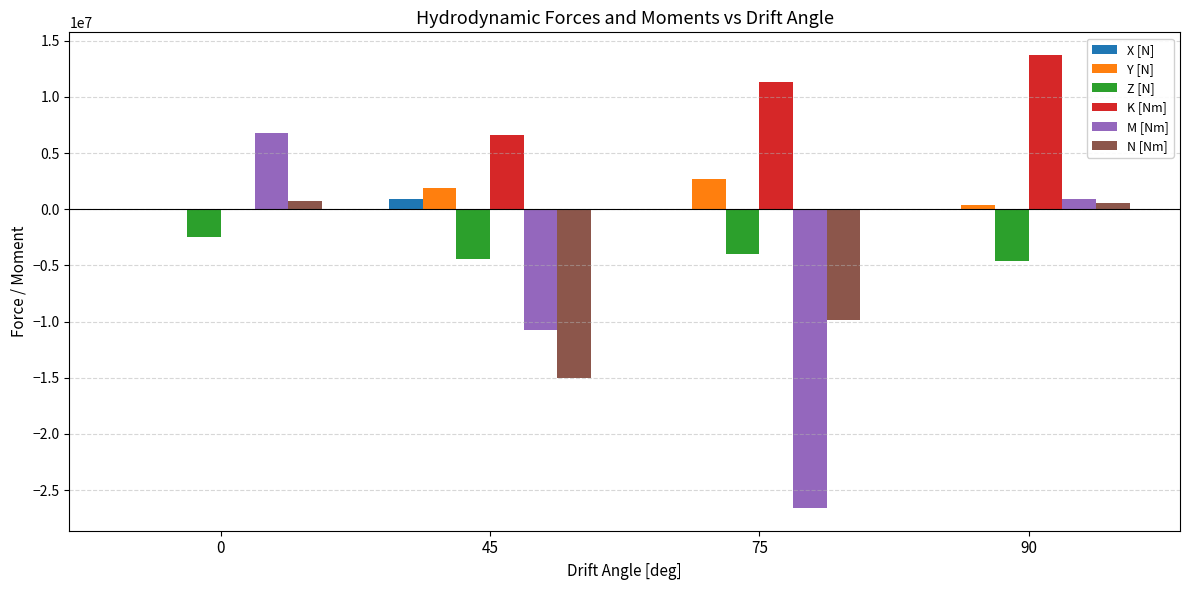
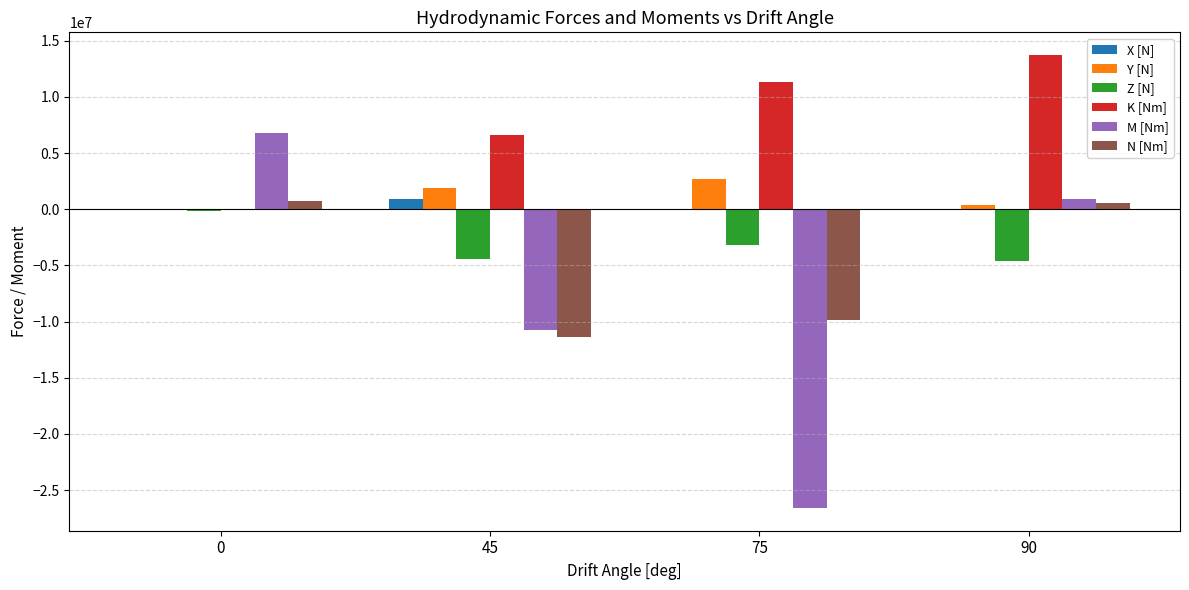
  {
    "X [N]": {
      "45": 1000000
    },
    "Y [N]": {
      "45": 1900000,
      "75": 2700000,
      "90": 400000
    },
    "Z [N]": {
-     "0": -2500000,
+     "0": -200000,
      "45": -4400000,
-     "75": -4000000,
+     "75": -3200000,
      "90": -4600000
    },
    "K [Nm]": {
      "45": 6600000,
      "75": 11400000,
      "90": 13700000
    },
    "M [Nm]": {
      "0": 6700000,
      "45": -10700000,
      "75": -26600000,
      "90": 1000000
    },
    "N [Nm]": {
      "0": 700000,
-     "45": -15000000,
+     "45": -11400000,
      "75": -9800000,
      "90": 600000
    }
  }
